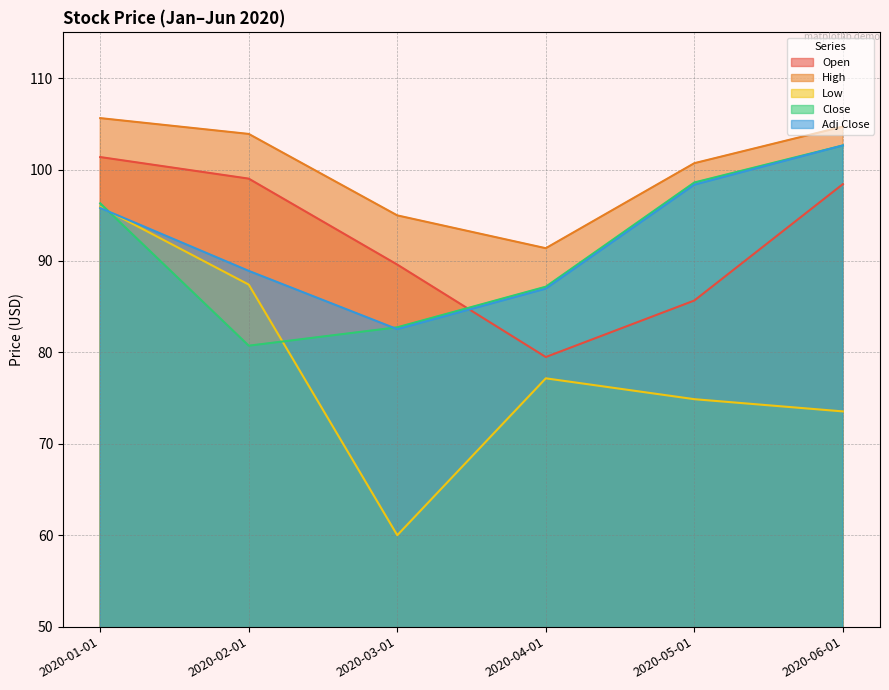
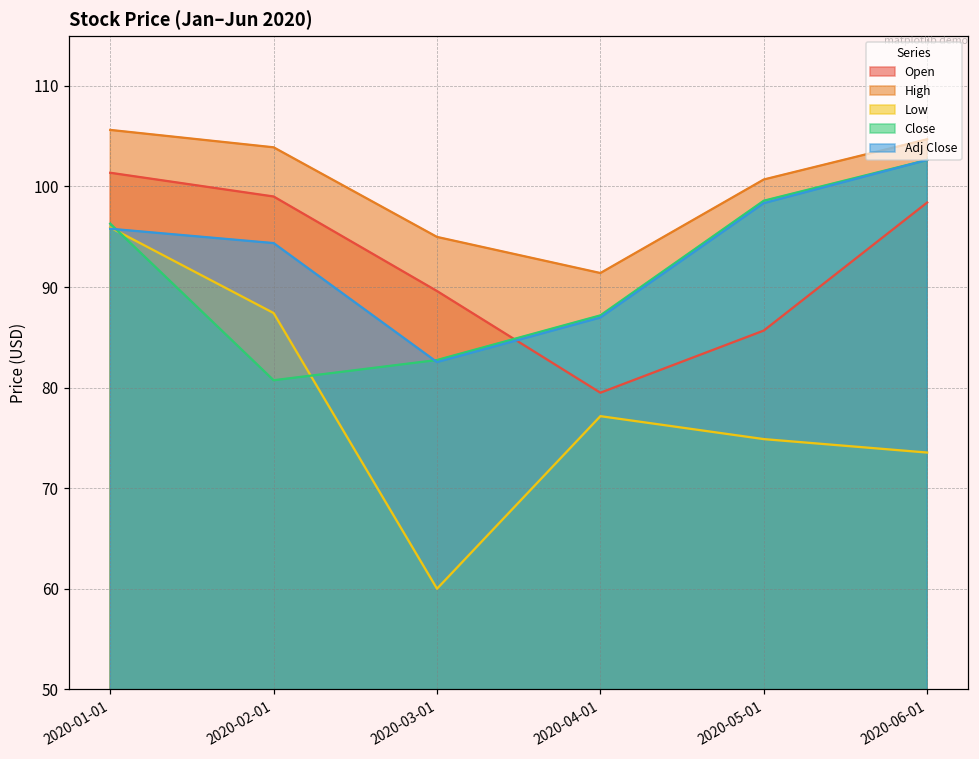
  {
    "Low": {
      "2020-02-01": 87,
      "2020-03-01": 60,
      "2020-04-01": 77,
      "2020-05-01": 75,
      "2020-06-01": 74
    },
    "Close": {
      "2020-01-01": 96,
      "2020-02-01": 81
    },
    "Adj Close": {
-     "2020-02-01": 89
+     "2020-02-01": 94
    }
  }
